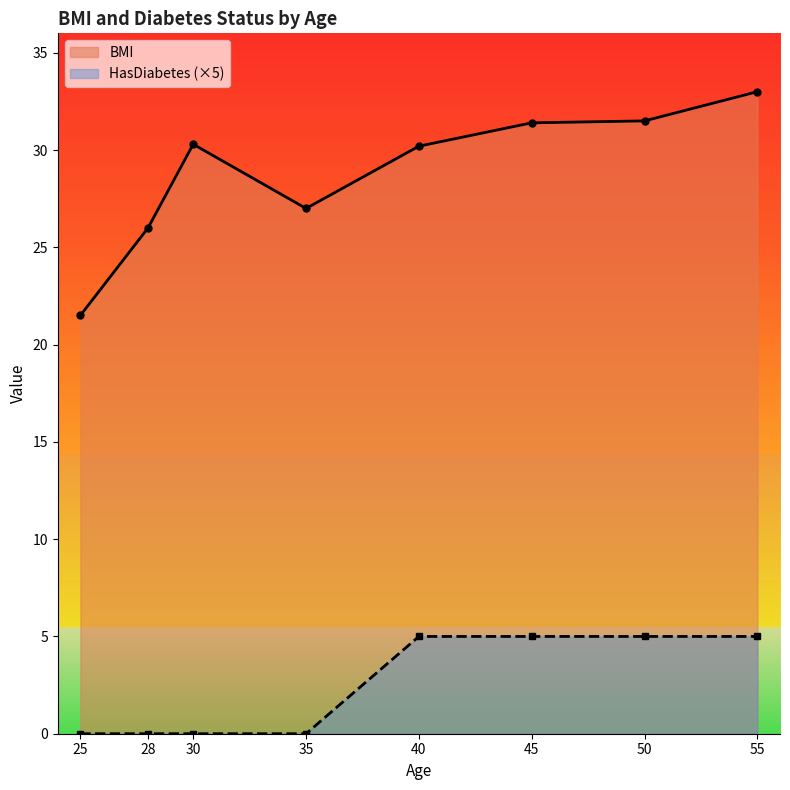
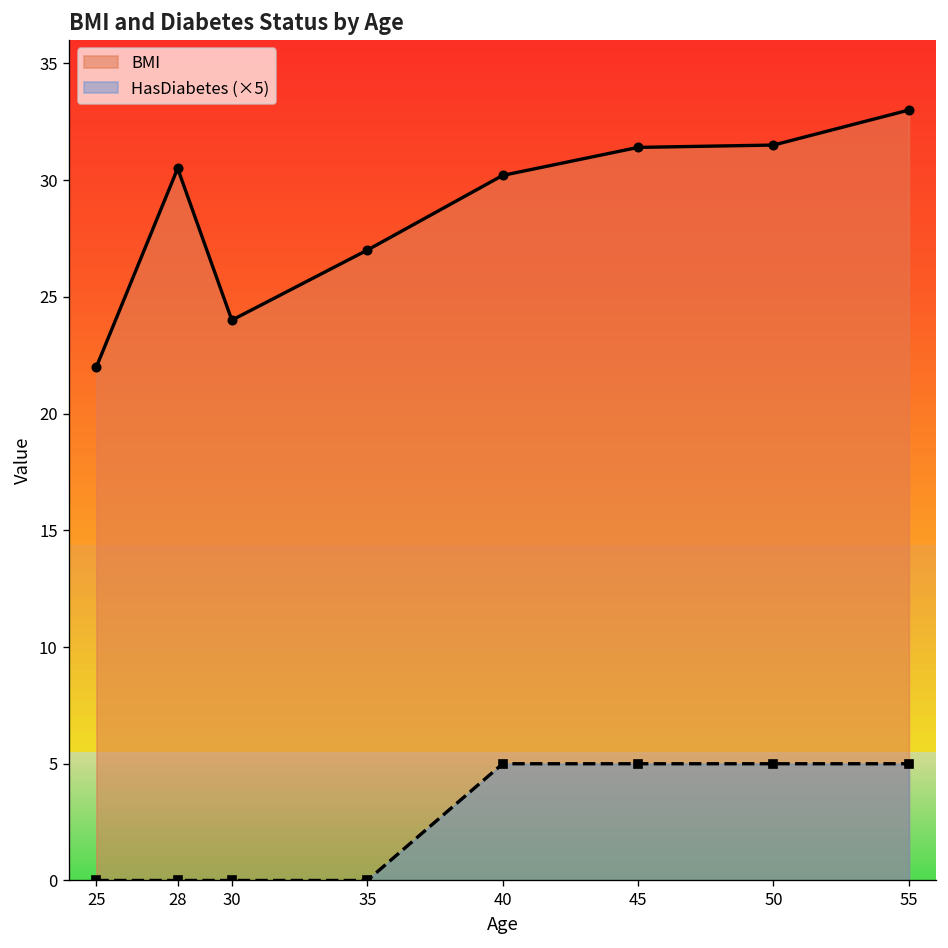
  {
    "BMI": {
-     "25": 21.5,
-     "28": 26.0,
-     "30": 30.3,
+     "25": 22.0,
+     "28": 30.5,
+     "30": 24.0,
      "35": 27.0,
      "40": 30.2,
      "45": 31.4,
      "50": 31.5,
      "55": 33.0
    },
    "HasDiabetes (×5)": {
      "25": 0.0,
      "28": 0.0,
      "30": 0.0,
      "35": 0.0,
      "40": 5.0,
      "45": 5.0,
      "50": 5.0,
      "55": 5.0
    }
  }
